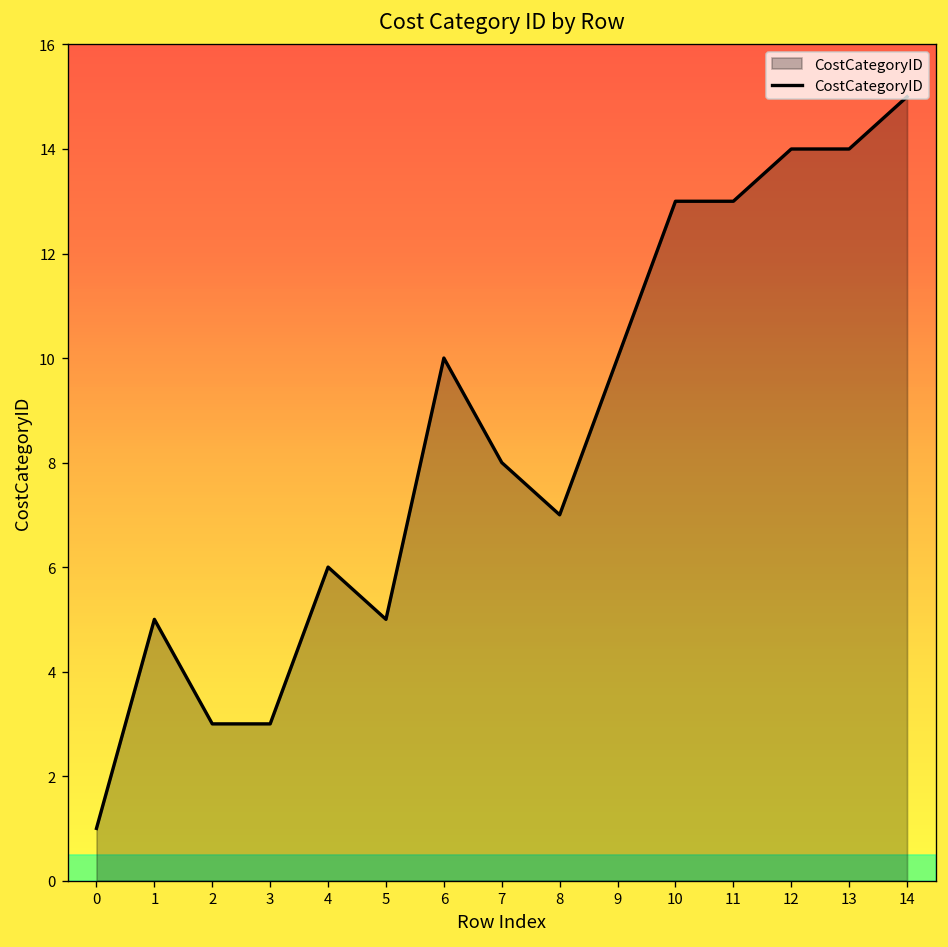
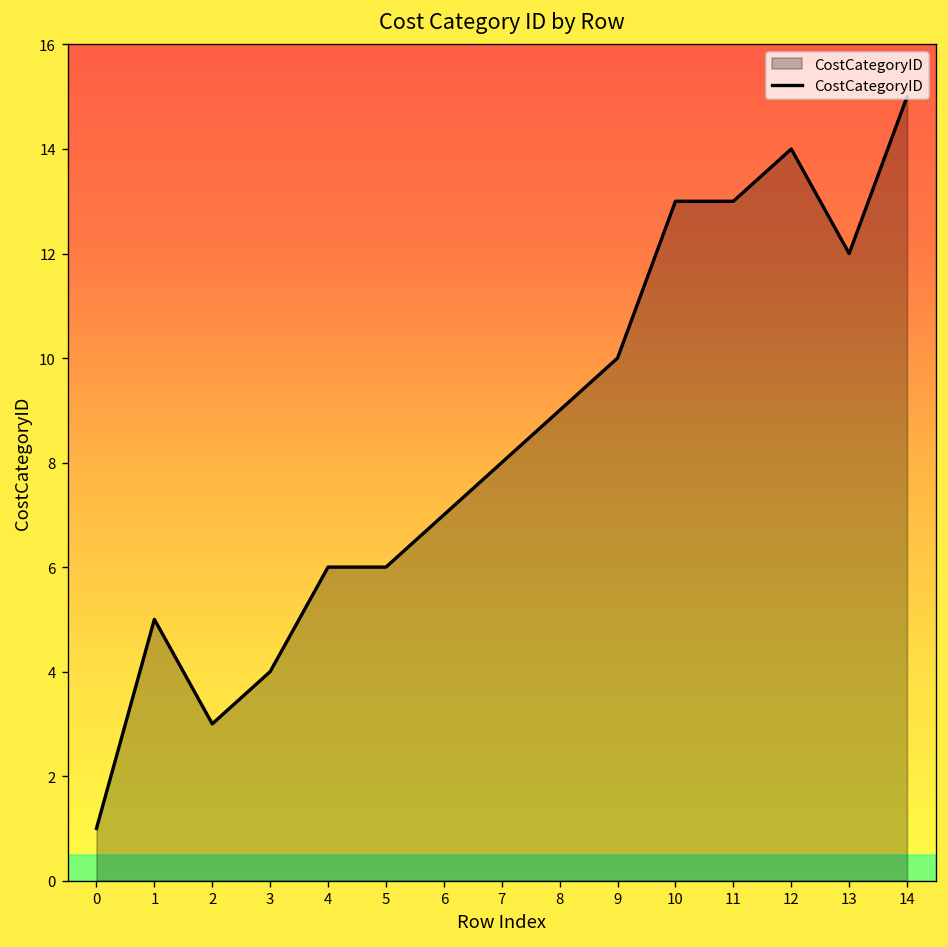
  {
    "0": 1,
    "1": 5,
    "2": 3,
-   "3": 3,
+   "3": 4,
    "4": 6,
-   "5": 5,
-   "6": 10,
+   "5": 6,
+   "6": 7,
    "7": 8,
-   "8": 7,
+   "8": 9,
    "9": 10,
    "10": 13,
    "11": 13,
    "12": 14,
-   "13": 14
+   "13": 12
  }
